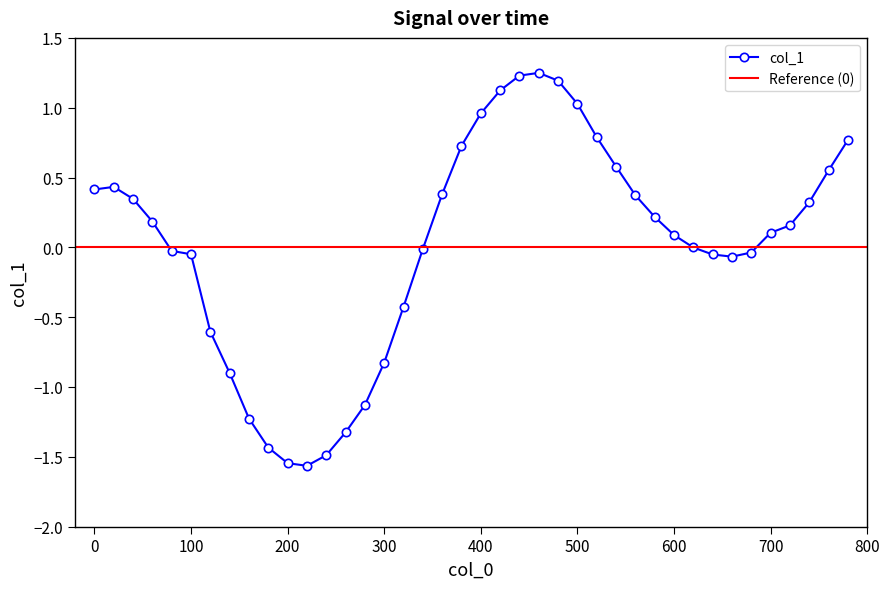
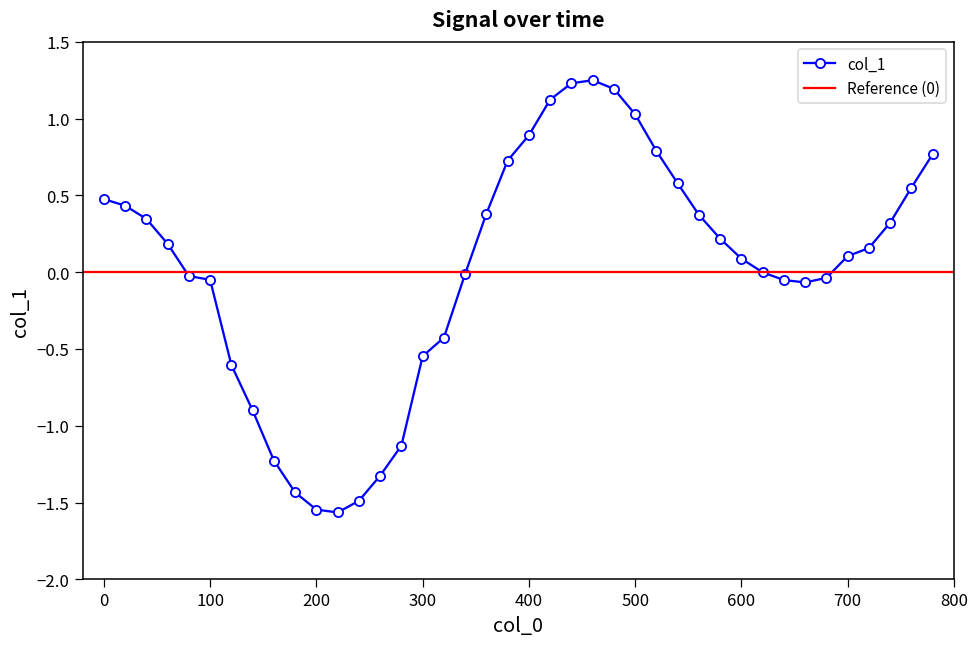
  {
-   "0": 0.41,
+   "0": 0.48,
    "100": -0.05,
    "200": -1.55,
-   "300": -0.83,
-   "400": 0.96,
+   "300": -0.55,
+   "400": 0.89,
    "500": 1.03,
    "600": 0.09,
    "700": 0.10
  }
